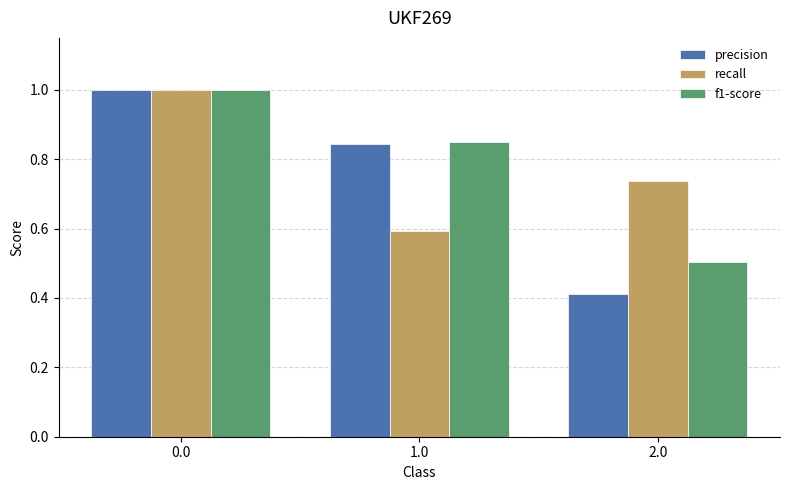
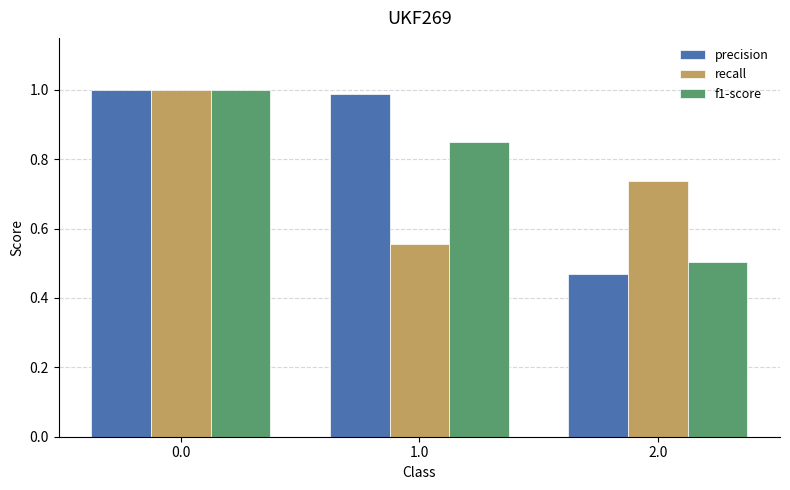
  {
    "precision": {
      "0.0": 1.00,
-     "1.0": 0.84,
-     "2.0": 0.41
+     "1.0": 0.99,
+     "2.0": 0.47
    },
    "recall": {
      "0.0": 1.00,
-     "1.0": 0.59,
+     "1.0": 0.56,
      "2.0": 0.74
    },
    "f1-score": {
      "0.0": 1.00,
      "1.0": 0.85,
      "2.0": 0.50
    }
  }
